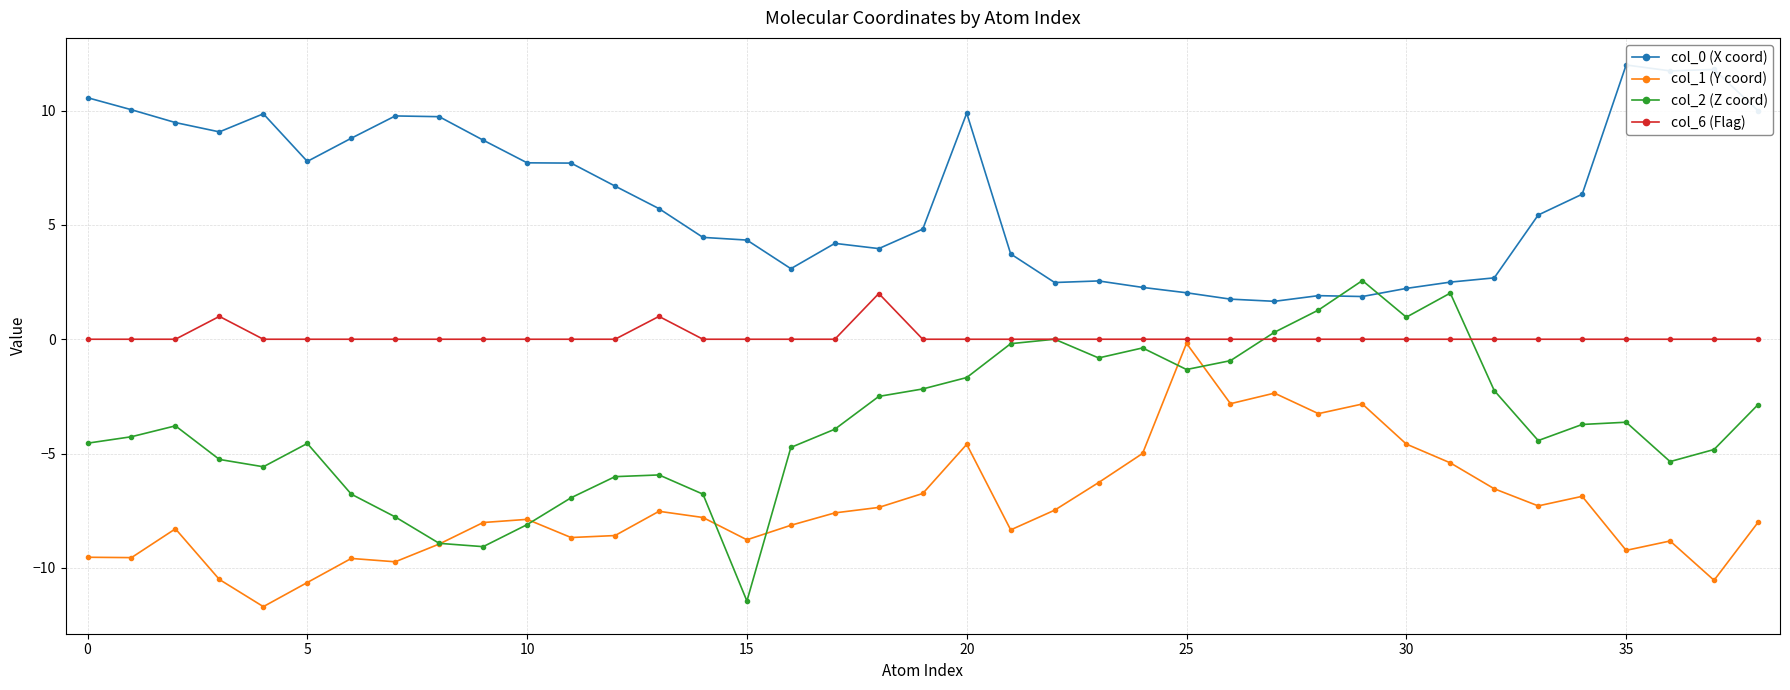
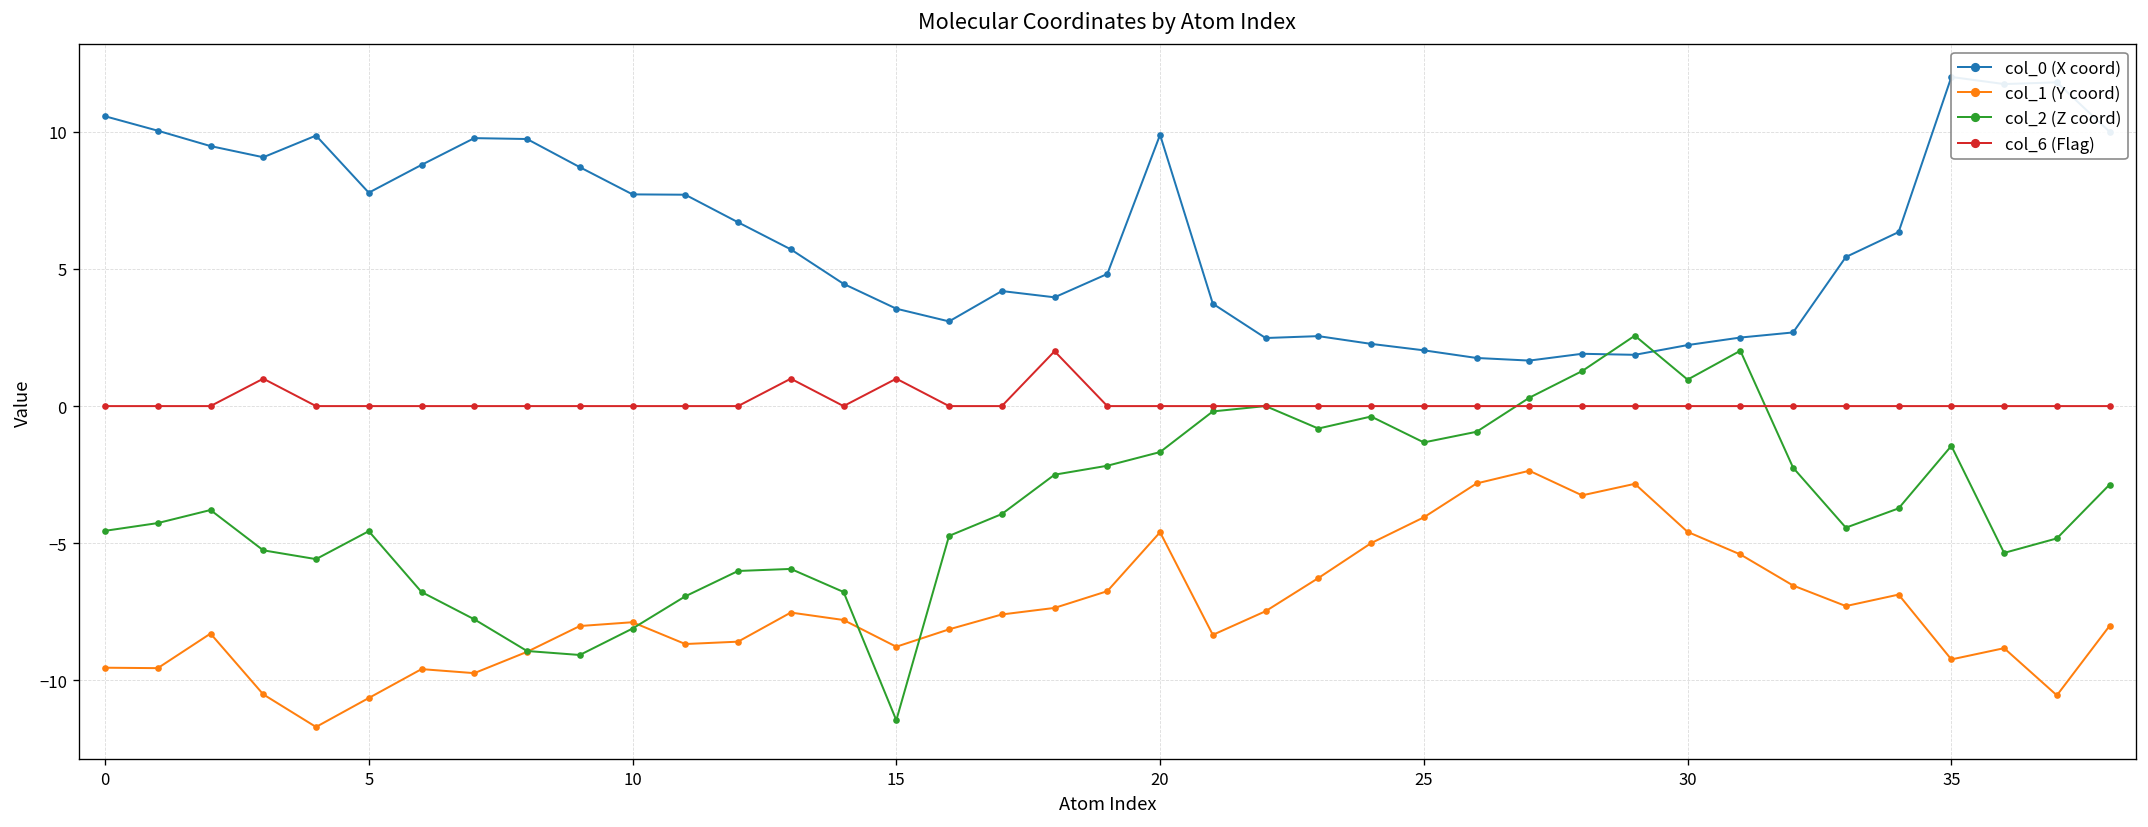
  {
    "col_0 (X coord)": {
      "0": 10.6,
      "5": 7.8,
      "10": 7.7,
-     "15": 4.3,
+     "15": 3.6,
      "20": 9.9,
      "25": 2.0,
      "30": 2.2
    },
    "col_1 (Y coord)": {
      "0": -9.5,
      "5": -10.6,
      "10": -7.9,
      "15": -8.8,
      "20": -4.6,
-     "25": -0.2,
+     "25": -4.1,
      "30": -4.6,
      "35": -9.2
    },
    "col_2 (Z coord)": {
      "0": -4.5,
      "5": -4.6,
      "10": -8.1,
      "15": -11.5,
      "20": -1.7,
      "25": -1.3,
      "30": 1.0,
-     "35": -3.6
+     "35": -1.5
    },
    "col_6 (Flag)": {
      "0": 0,
      "5": 0,
      "10": 0,
-     "15": 0,
+     "15": 1,
      "20": 0,
      "25": 0,
      "30": 0,
      "35": 0
    }
  }
